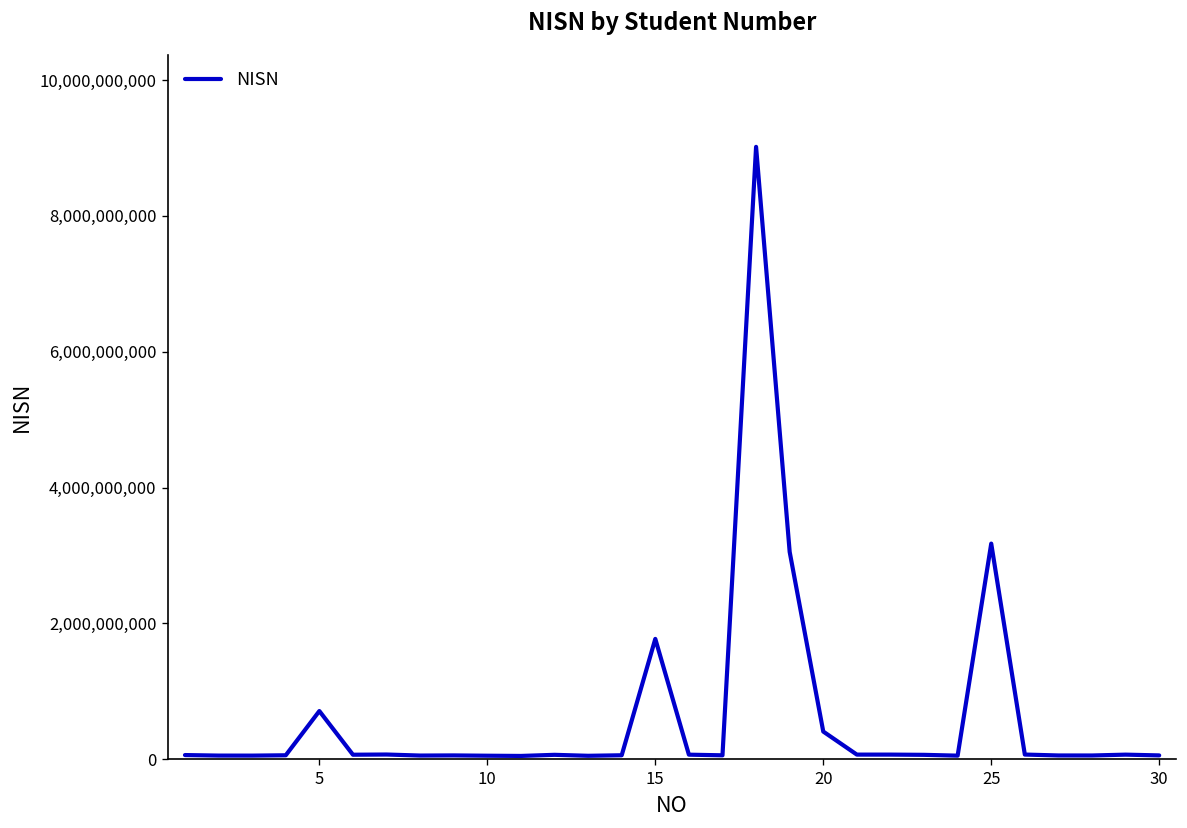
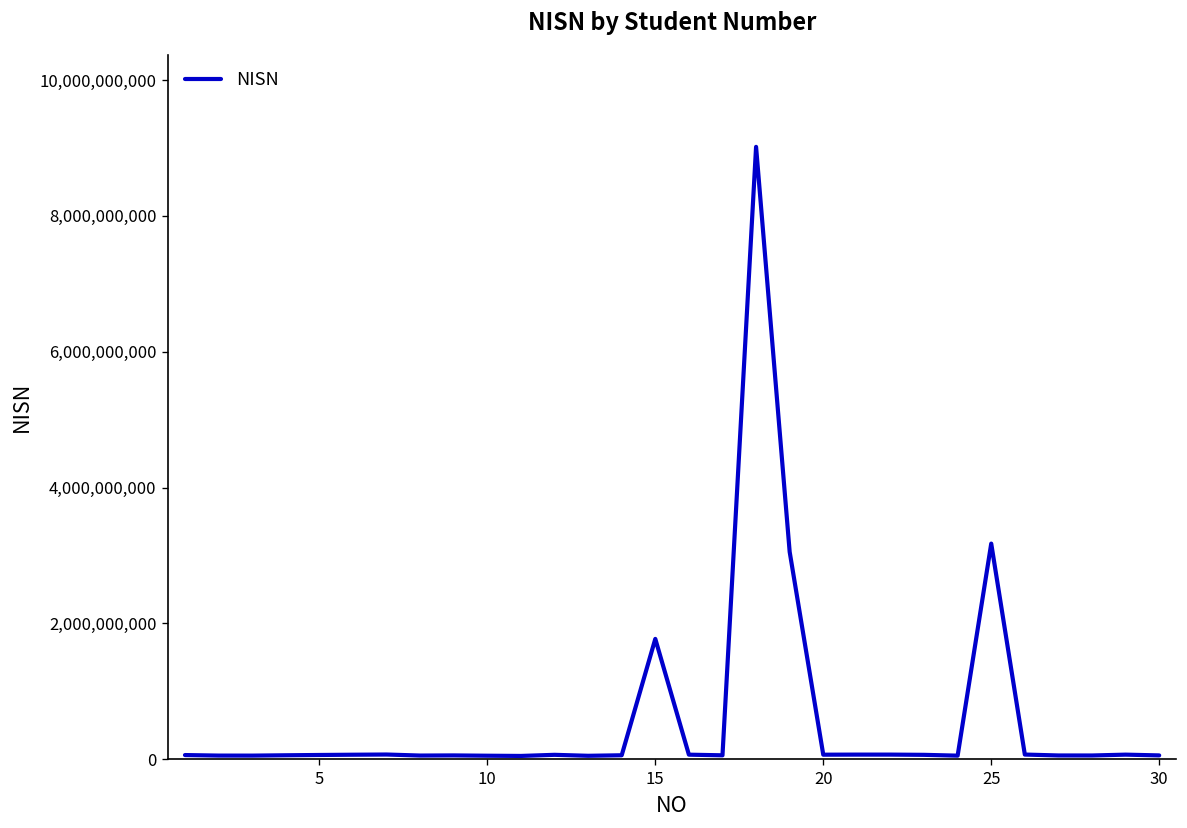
  {
-   "5": "700,000,000",
+   "5": "100,000,000",
    "10": "100,000,000",
    "15": "1,800,000,000",
-   "20": "400,000,000",
+   "20": "100,000,000",
    "25": "3,200,000,000",
    "30": "100,000,000"
  }
